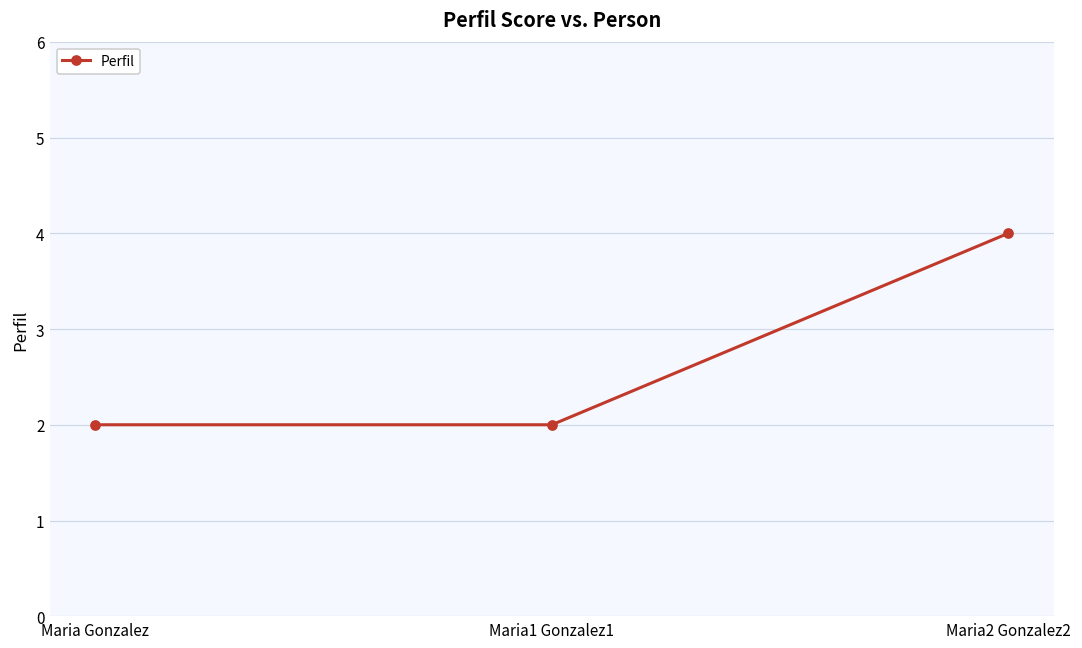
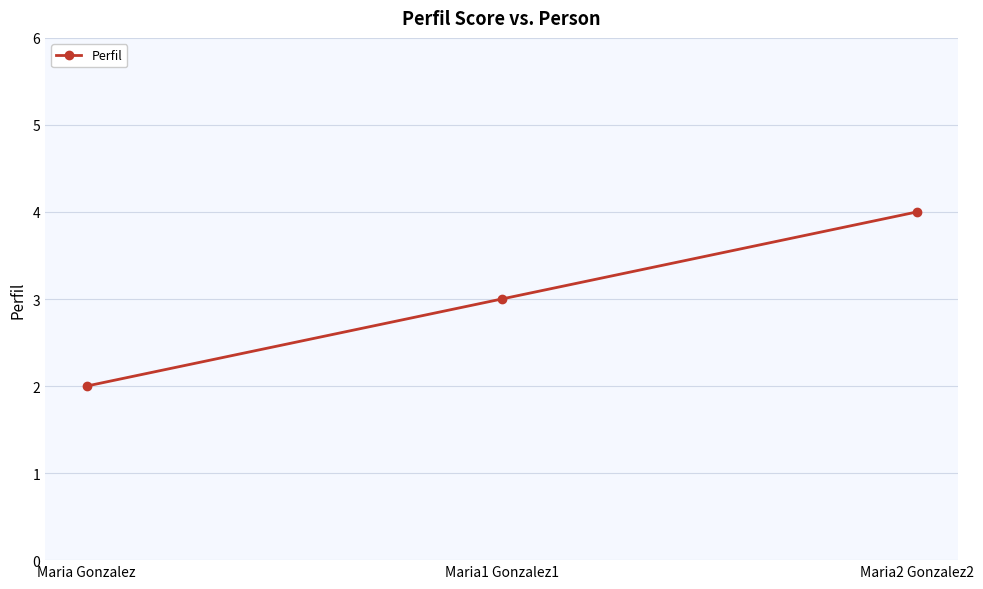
  {
    "Maria Gonzalez": 2,
-   "Maria1 Gonzalez1": 2,
+   "Maria1 Gonzalez1": 3,
    "Maria2 Gonzalez2": 4
  }
